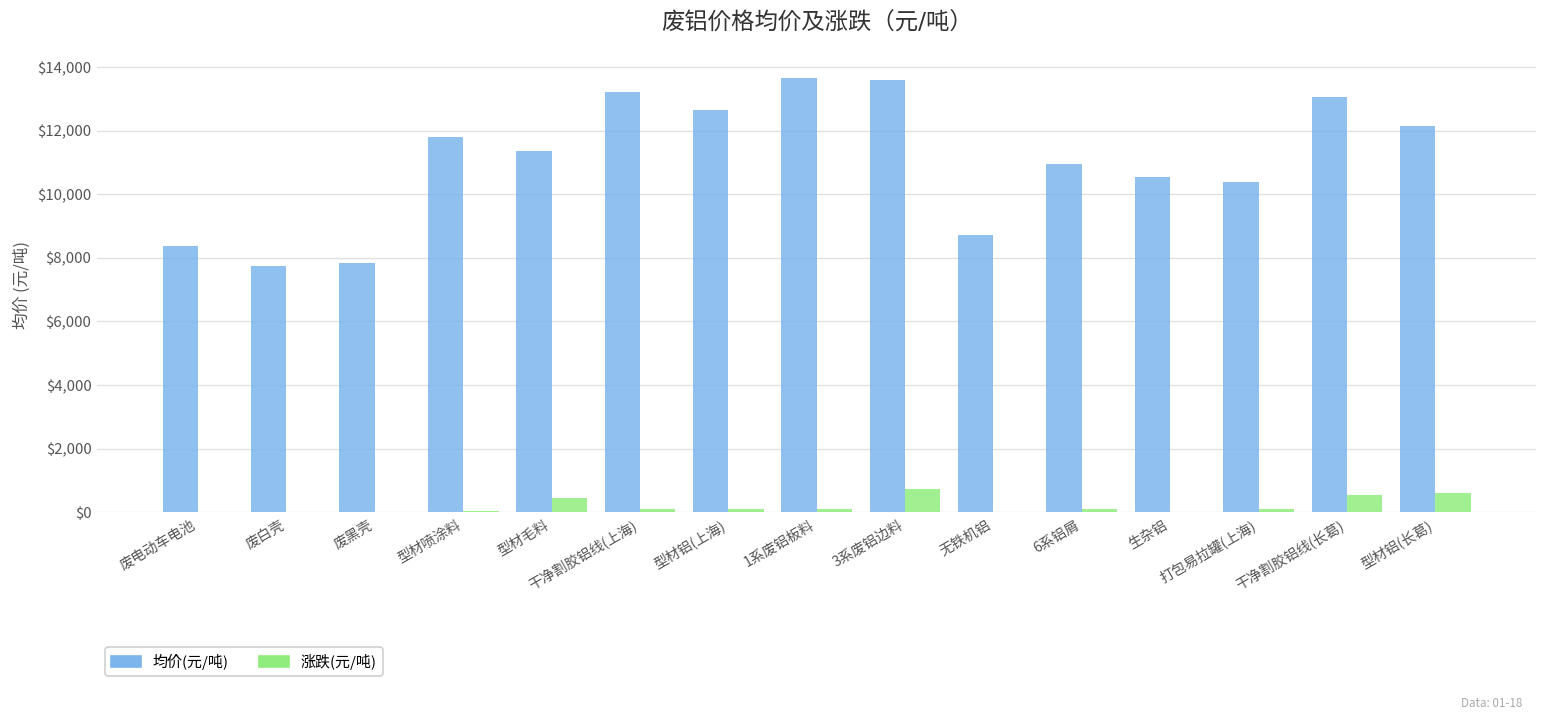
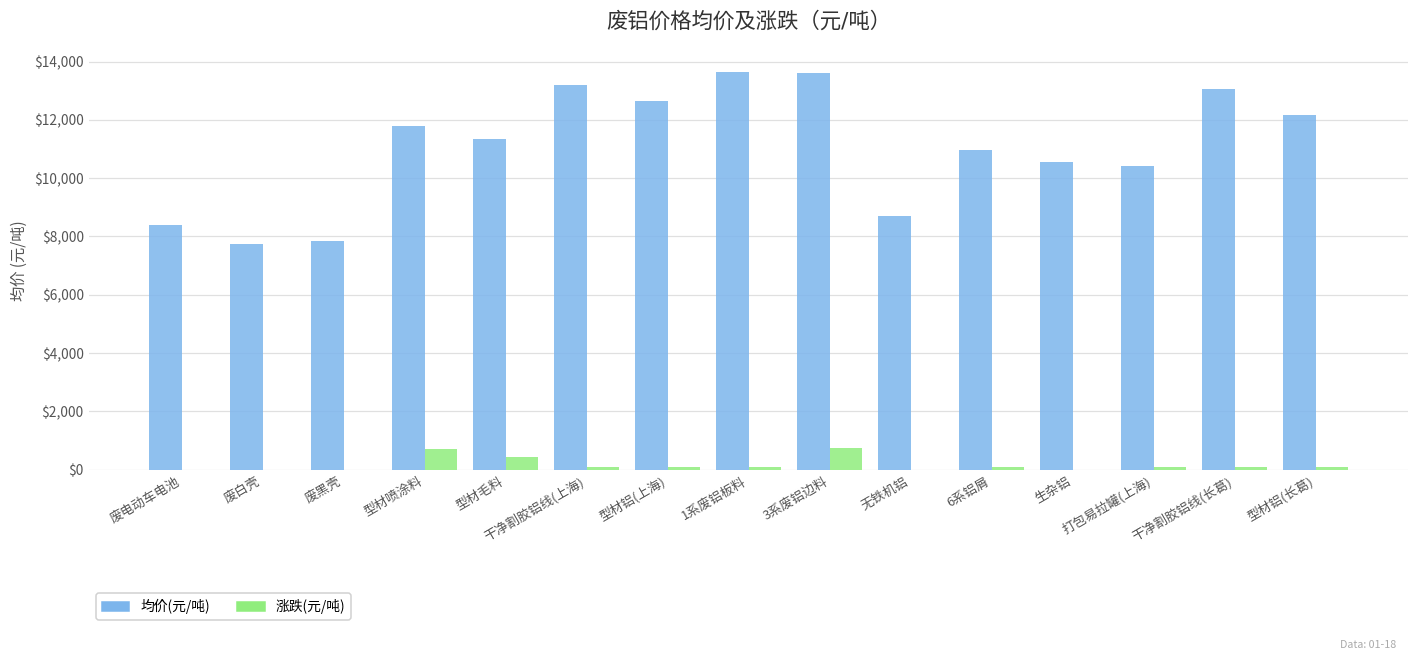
  {
    "均价(元/吨)": {
      "废电动车电池": "$8,400",
      "废白壳": "$7,800",
      "废黑壳": "$7,900",
      "型材喷涂料": "$11,800",
      "型材毛料": "$11,400",
      "干净割胶铝线(上海)": "$13,200",
      "型材铝(上海)": "$12,700",
      "1系废铝板料": "$13,700",
      "3系废铝边料": "$13,600",
      "无铁机铝": "$8,700",
      "6系铝屑": "$11,000",
      "生杂铝": "$10,600",
      "打包易拉罐(上海)": "$10,400",
      "干净割胶铝线(长葛)": "$13,100",
      "型材铝(长葛)": "$12,200"
    },
    "涨跌(元/吨)": {
      "废电动车电池": "$0",
      "废白壳": "$0",
      "废黑壳": "$0",
-     "型材喷涂料": "$100",
+     "型材喷涂料": "$700",
      "型材毛料": "$400",
      "干净割胶铝线(上海)": "$100",
      "型材铝(上海)": "$100",
      "1系废铝板料": "$100",
      "3系废铝边料": "$700",
      "无铁机铝": "$0",
      "6系铝屑": "$100",
      "生杂铝": "$0",
      "打包易拉罐(上海)": "$100",
-     "干净割胶铝线(长葛)": "$500",
-     "型材铝(长葛)": "$600"
+     "干净割胶铝线(长葛)": "$100",
+     "型材铝(长葛)": "$100"
    }
  }
